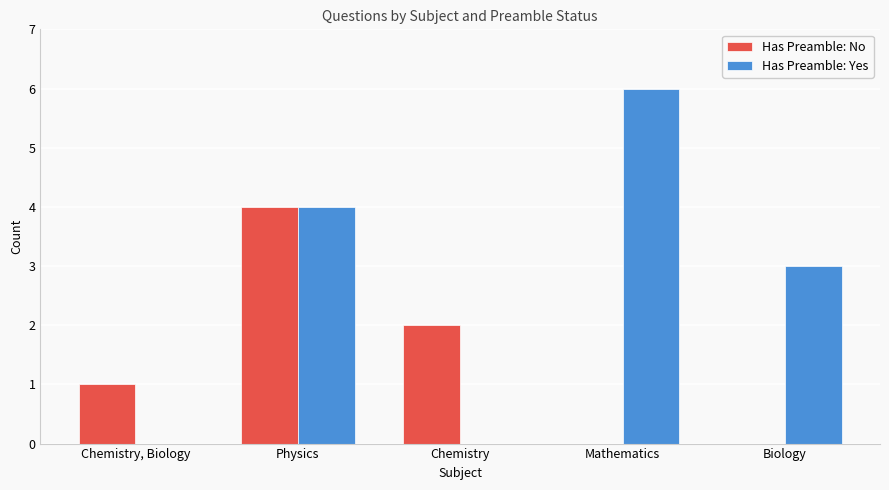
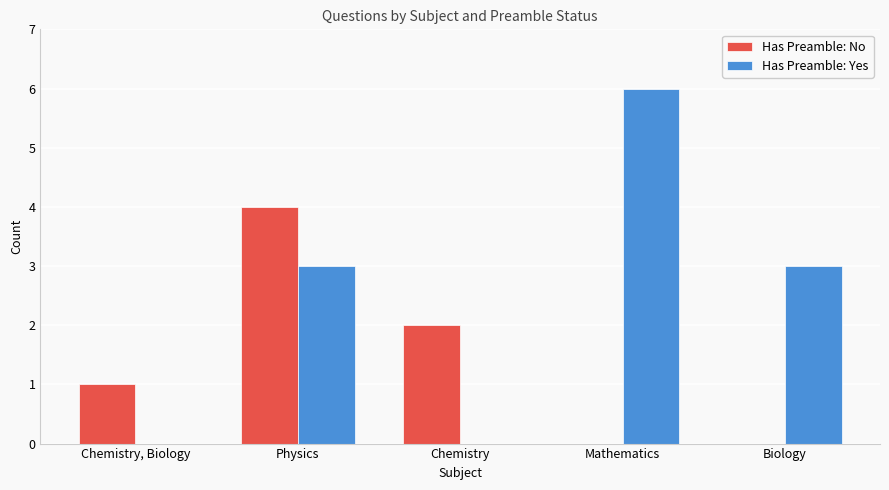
  {
    "Has Preamble: No": {
      "Chemistry, Biology": 1,
      "Physics": 4,
      "Chemistry": 2,
      "Mathematics": 0,
      "Biology": 0
    },
    "Has Preamble: Yes": {
      "Chemistry, Biology": 0,
-     "Physics": 4,
+     "Physics": 3,
      "Chemistry": 0,
      "Mathematics": 6,
      "Biology": 3
    }
  }
